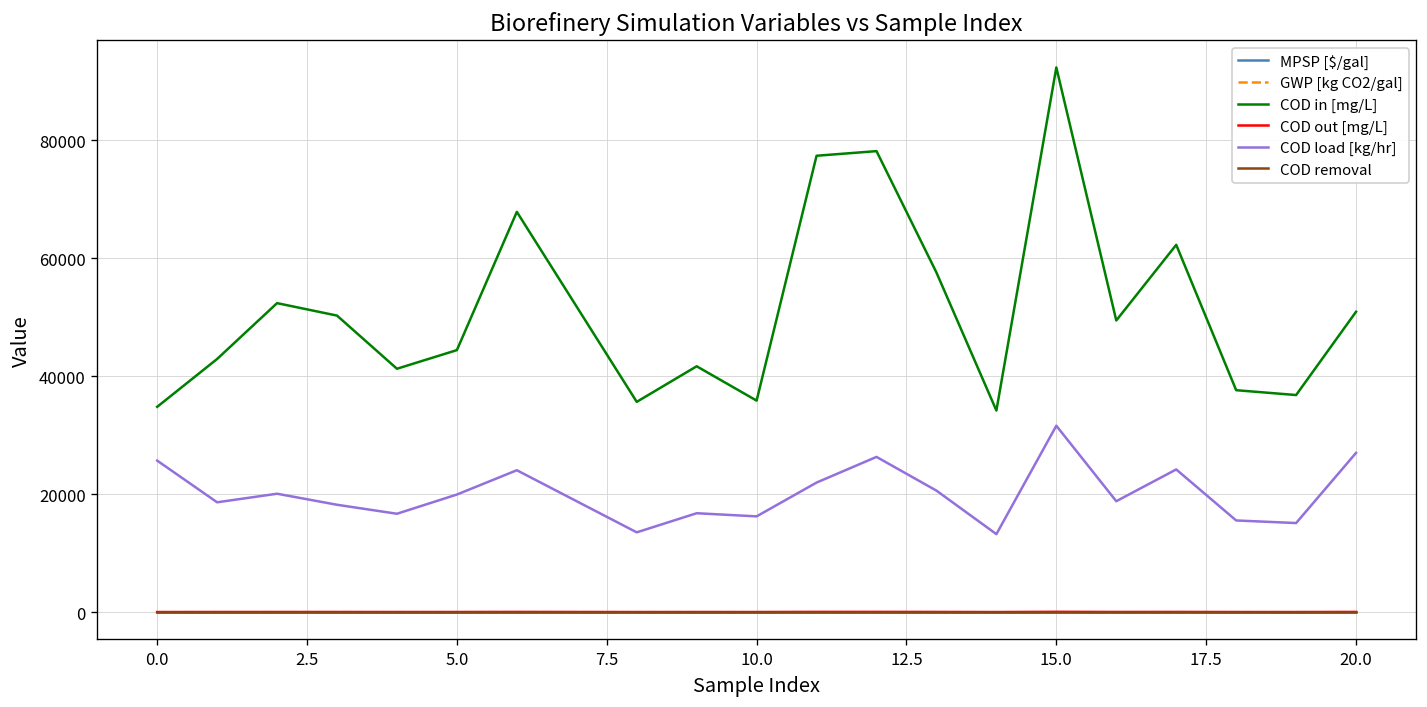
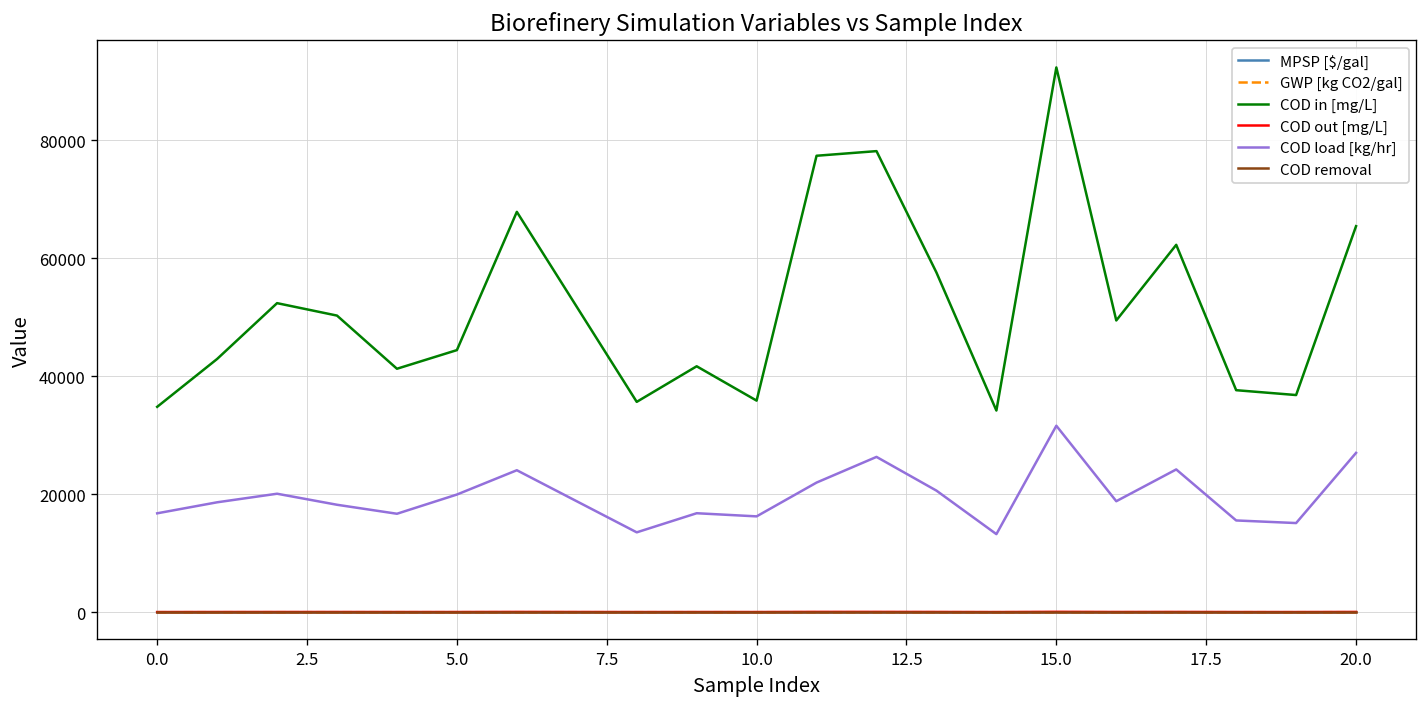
  {
    "COD removal": {
      "0.0": 0,
      "5.0": 0,
      "10.0": 0,
      "15.0": 0,
      "20.0": 0
    },
    "COD in [mg/L]": {
      "0.0": 35000,
      "5.0": 44000,
      "10.0": 36000,
      "15.0": 92000,
-     "20.0": 51000
+     "20.0": 65000
    },
    "COD load [kg/hr]": {
-     "0.0": 26000,
+     "0.0": 17000,
      "5.0": 20000,
      "10.0": 16000,
      "15.0": 32000,
      "20.0": 27000
    }
  }
